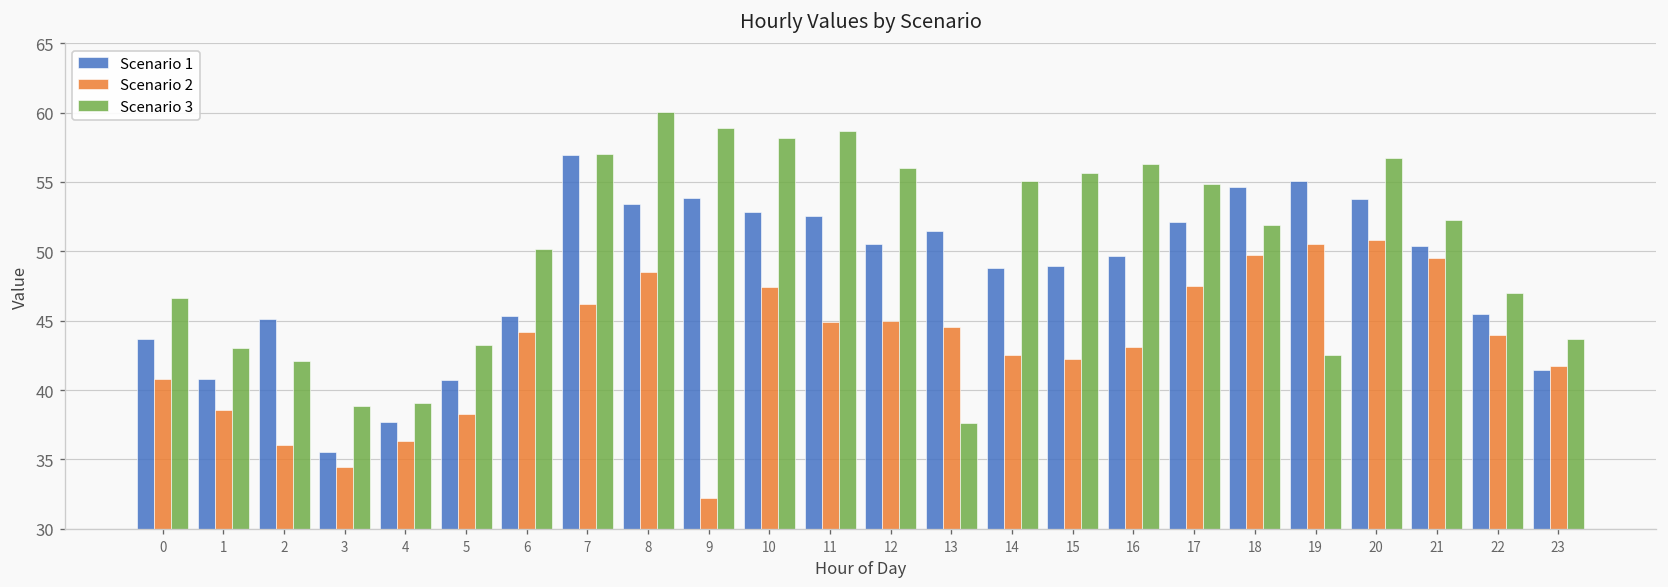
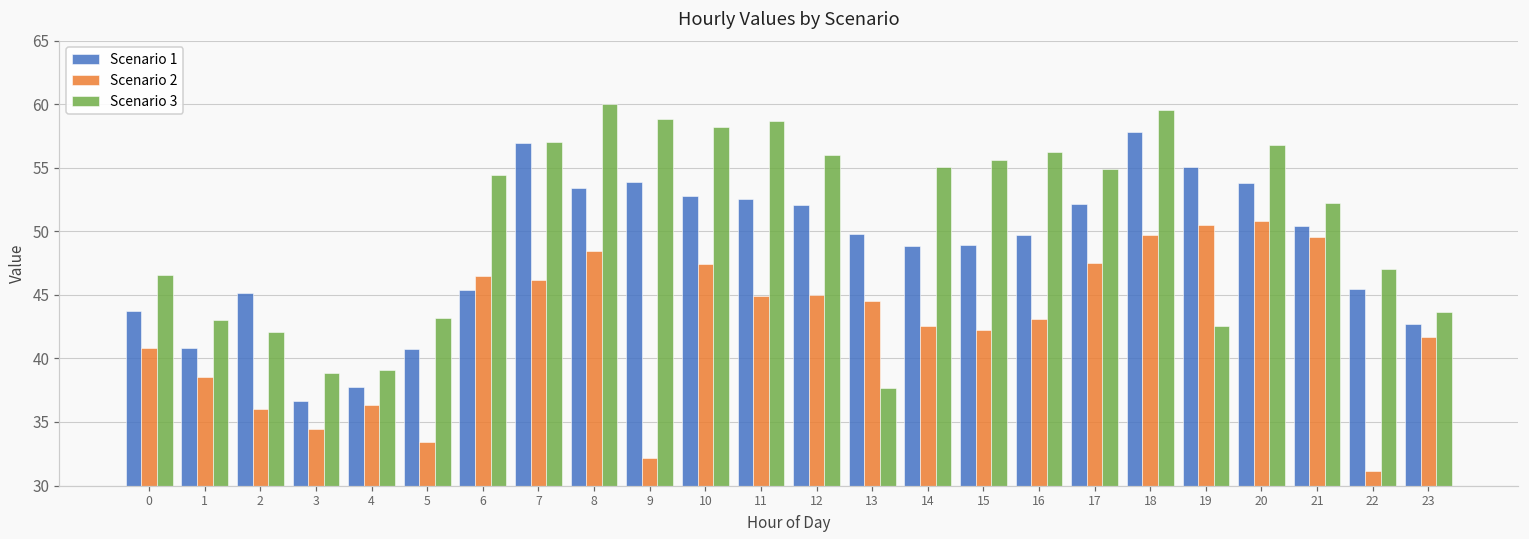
  {
    "Scenario 1": {
      "0": 43.7,
      "1": 40.8,
      "2": 45.1,
-     "3": 35.5,
+     "3": 36.6,
      "4": 37.7,
      "5": 40.7,
      "6": 45.3,
      "7": 56.9,
      "8": 53.4,
      "9": 53.8,
      "10": 52.8,
      "11": 52.5,
-     "12": 50.5,
-     "13": 51.5,
+     "12": 52.0,
+     "13": 49.8,
      "14": 48.8,
      "15": 48.9,
      "16": 49.7,
      "17": 52.1,
-     "18": 54.6,
+     "18": 57.8,
      "19": 55.0,
      "20": 53.8,
      "21": 50.4,
      "22": 45.5,
-     "23": 41.5
+     "23": 42.7
    },
    "Scenario 2": {
      "0": 40.8,
      "1": 38.5,
      "2": 36.0,
      "3": 34.4,
      "4": 36.3,
-     "5": 38.3,
-     "6": 44.2,
+     "5": 33.5,
+     "6": 46.5,
      "7": 46.2,
      "8": 48.5,
      "9": 32.2,
      "10": 47.4,
      "11": 44.9,
      "12": 45.0,
      "13": 44.5,
      "14": 42.5,
      "15": 42.2,
      "16": 43.1,
      "17": 47.5,
      "18": 49.7,
      "19": 50.5,
      "20": 50.8,
      "21": 49.5,
-     "22": 44.0,
+     "22": 31.2,
      "23": 41.7
    },
    "Scenario 3": {
      "0": 46.6,
      "1": 43.0,
      "2": 42.1,
      "3": 38.8,
      "4": 39.1,
      "5": 43.2,
-     "6": 50.1,
+     "6": 54.4,
      "7": 57.0,
      "8": 60.0,
      "9": 58.9,
      "10": 58.2,
      "11": 58.7,
      "12": 56.0,
      "13": 37.6,
      "14": 55.1,
      "15": 55.6,
      "16": 56.3,
      "17": 54.9,
-     "18": 51.9,
+     "18": 59.5,
      "19": 42.5,
      "20": 56.8,
      "21": 52.3,
      "22": 47.0,
      "23": 43.7
    }
  }
